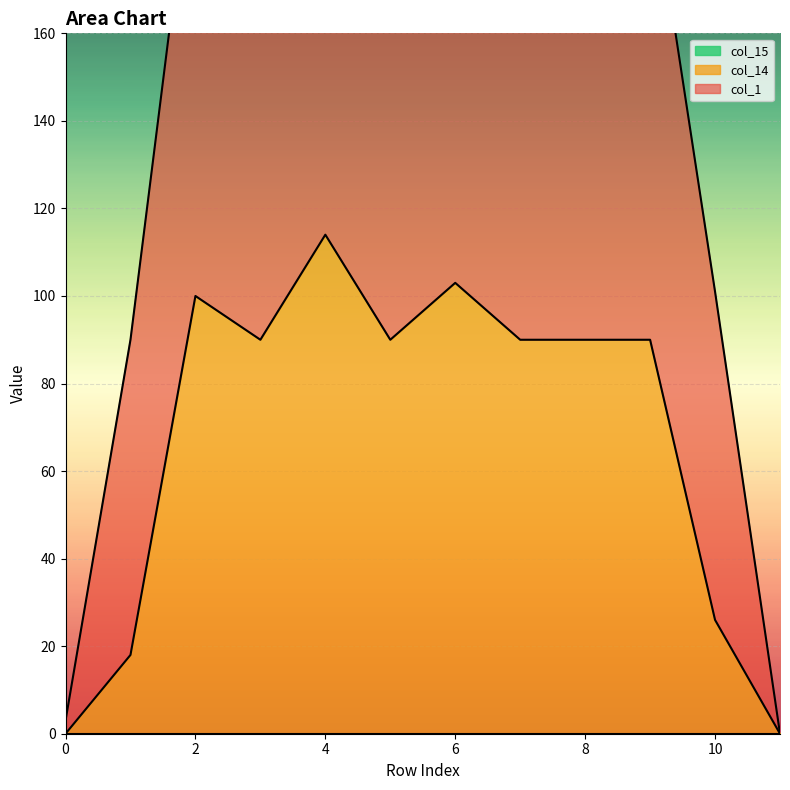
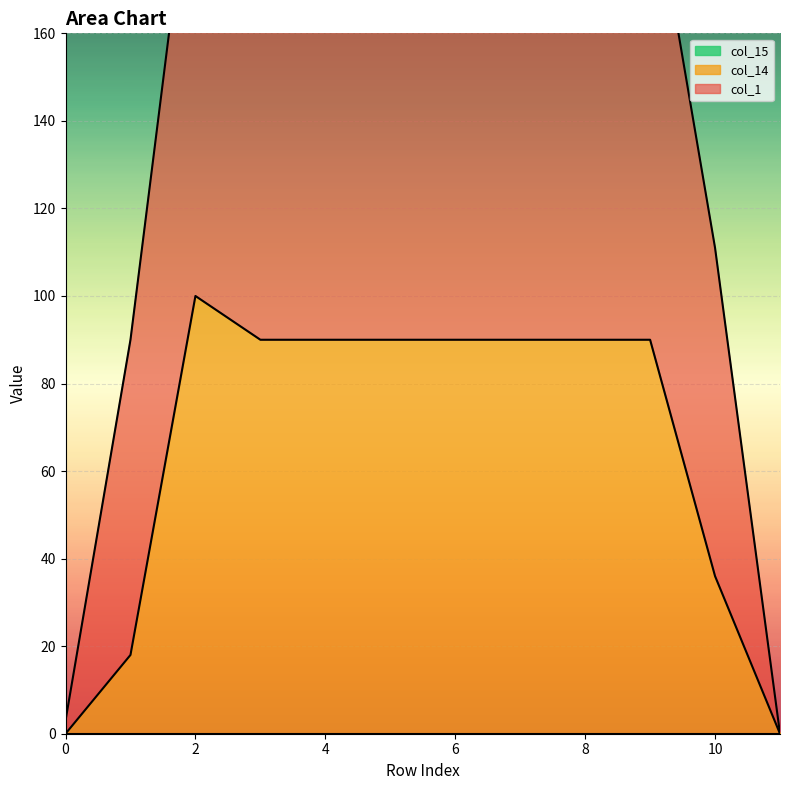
  {
    "col_15": {
      "2": 0,
      "4": 0,
      "6": 0,
      "8": 0,
      "10": 0
    },
    "col_14": {
      "2": 100,
-     "4": 114,
-     "6": 103,
+     "4": 90,
+     "6": 90,
      "8": 90,
-     "10": 26
+     "10": 36
    },
    "col_1": {
      "0": 3,
      "10": 75
    }
  }
